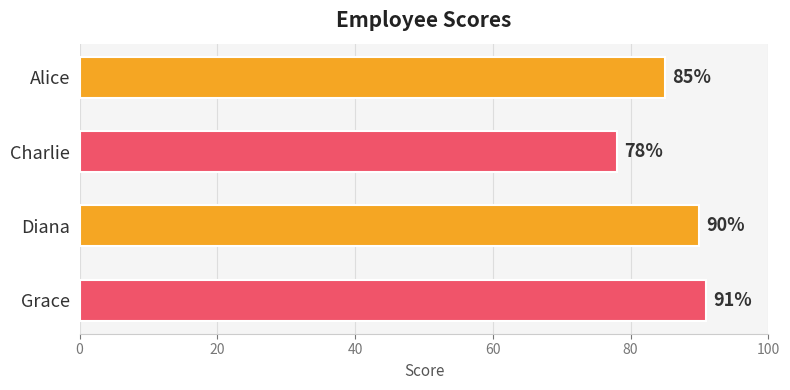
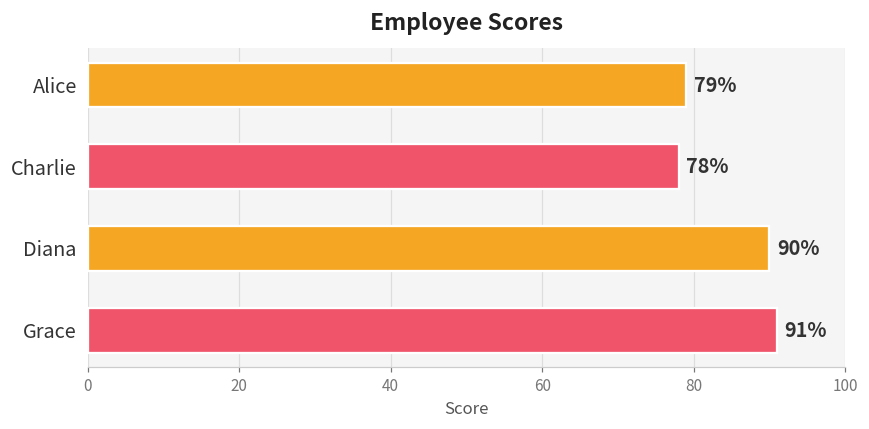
  {
-   "Alice": "85%",
+   "Alice": "79%",
    "Charlie": "78%",
    "Diana": "90%",
    "Grace": "91%"
  }
